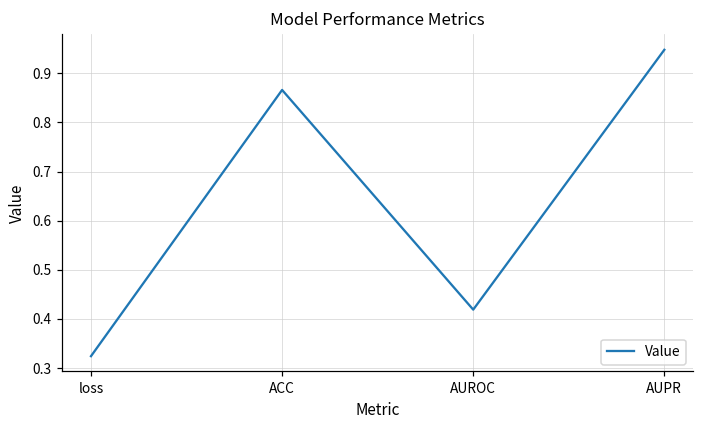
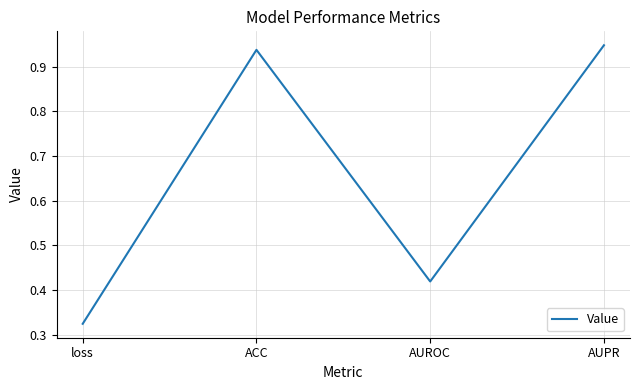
  {
    "loss": 0.32,
-   "ACC": 0.87,
+   "ACC": 0.94,
    "AUROC": 0.42,
    "AUPR": 0.95
  }
